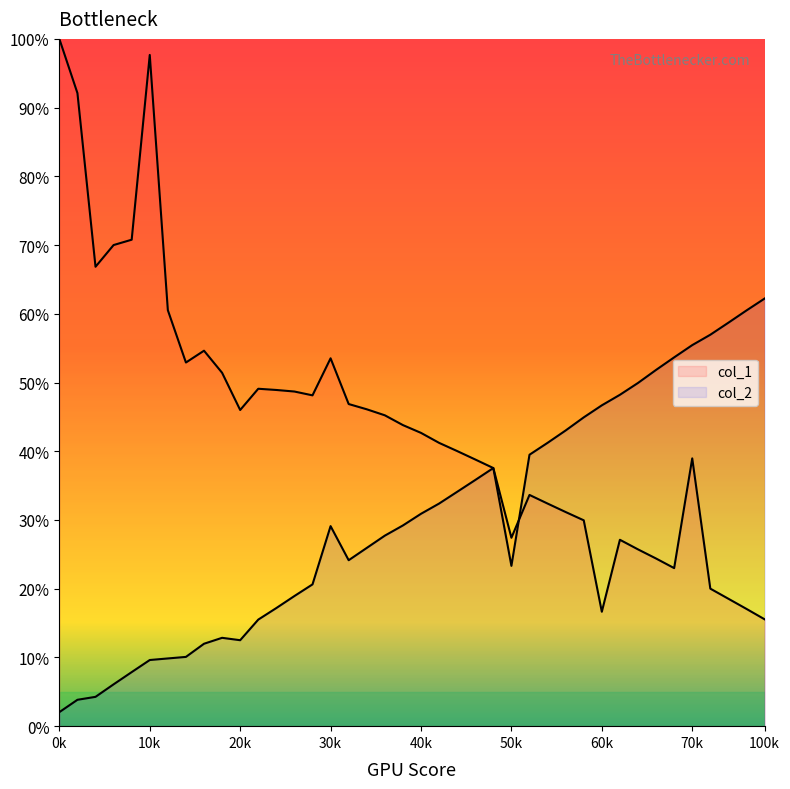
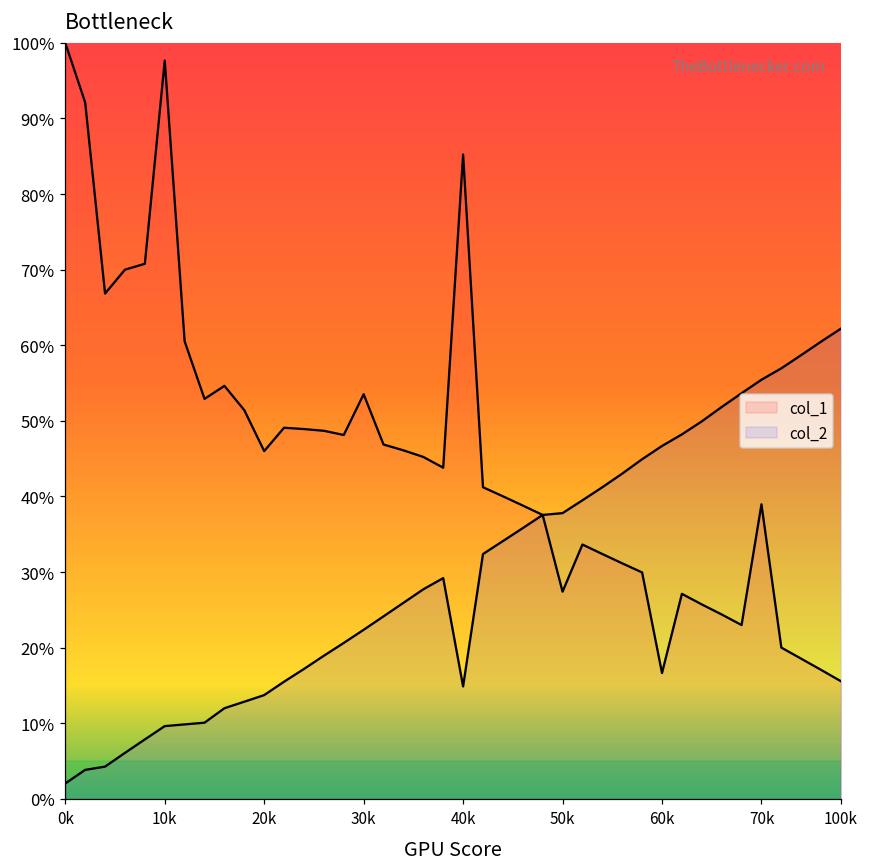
  {
    "col_1": {
      "0k": "100%",
      "10k": "98%",
      "20k": "46%",
      "30k": "54%",
-     "40k": "43%",
+     "40k": "85%",
      "50k": "27%",
      "60k": "17%",
      "70k": "39%",
      "100k": "16%"
    },
    "col_2": {
      "0k": "2%",
      "10k": "10%",
-     "20k": "13%",
-     "30k": "29%",
-     "40k": "31%",
-     "50k": "23%",
+     "20k": "14%",
+     "30k": "22%",
+     "40k": "15%",
+     "50k": "38%",
      "60k": "47%",
      "70k": "55%",
      "100k": "62%"
    }
  }
